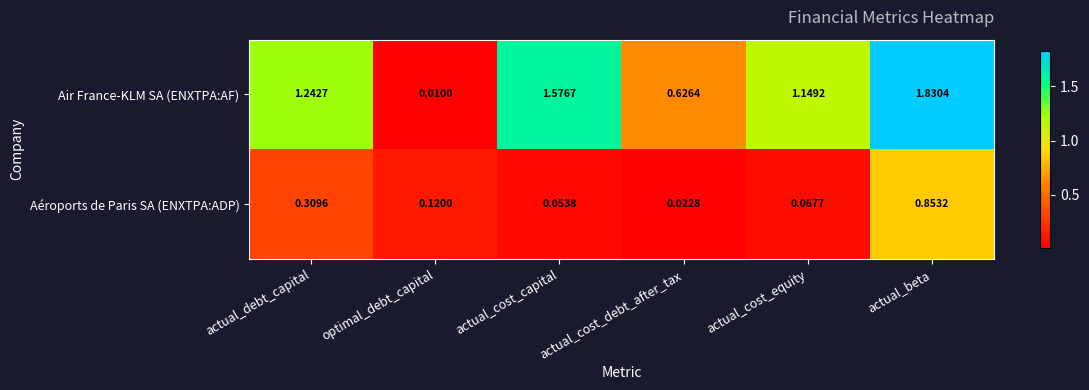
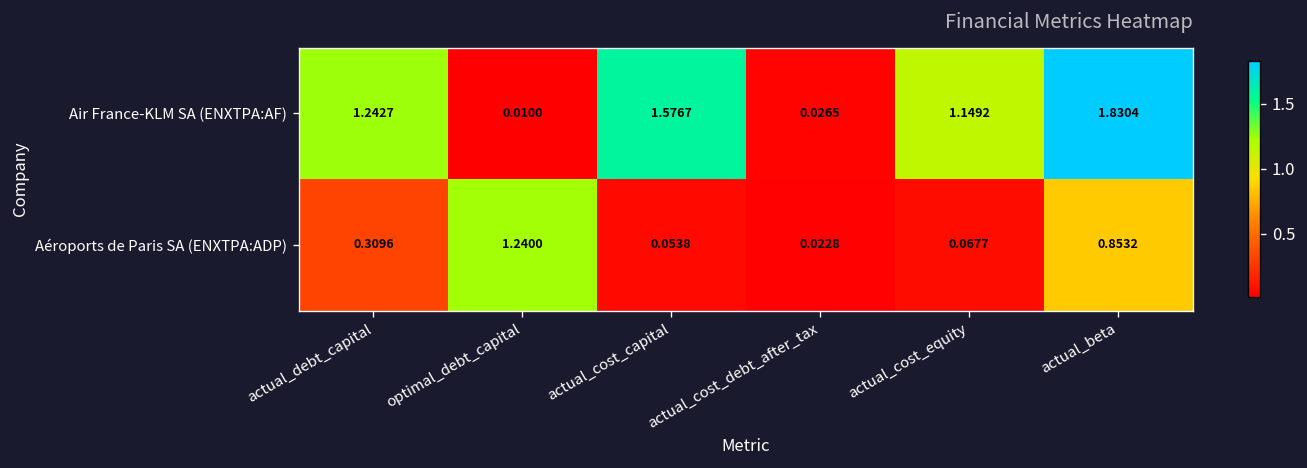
  {
    "Air France-KLM SA (ENXTPA:AF)": {
      "actual_debt_capital": 1.2427,
      "optimal_debt_capital": 0.0100,
      "actual_cost_capital": 1.5767,
-     "actual_cost_debt_after_tax": 0.6264,
+     "actual_cost_debt_after_tax": 0.0265,
      "actual_cost_equity": 1.1492,
      "actual_beta": 1.8304
    },
    "Aéroports de Paris SA (ENXTPA:ADP)": {
      "actual_debt_capital": 0.3096,
-     "optimal_debt_capital": 0.1200,
+     "optimal_debt_capital": 1.2400,
      "actual_cost_capital": 0.0538,
      "actual_cost_debt_after_tax": 0.0228,
      "actual_cost_equity": 0.0677,
      "actual_beta": 0.8532
    }
  }
